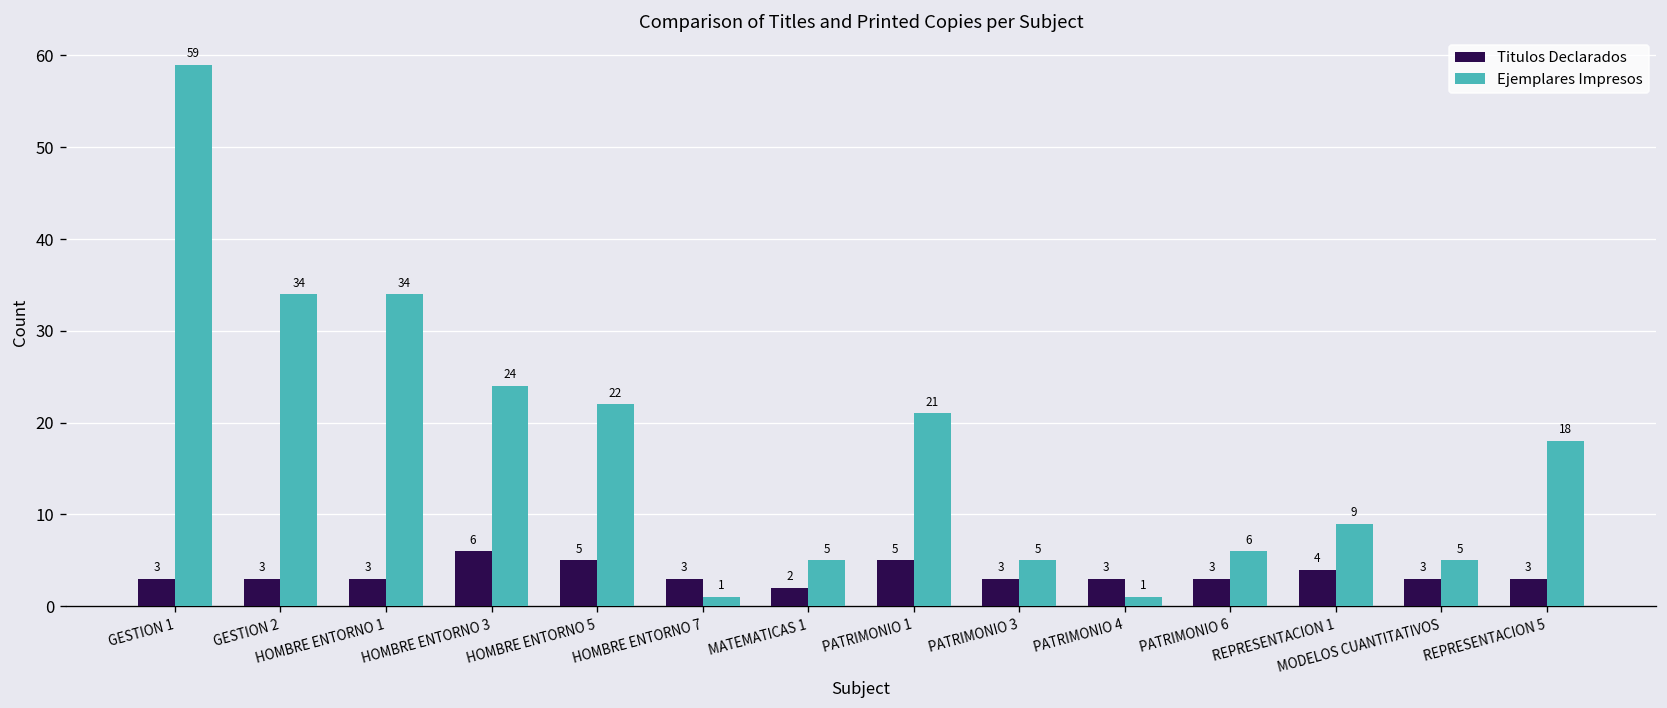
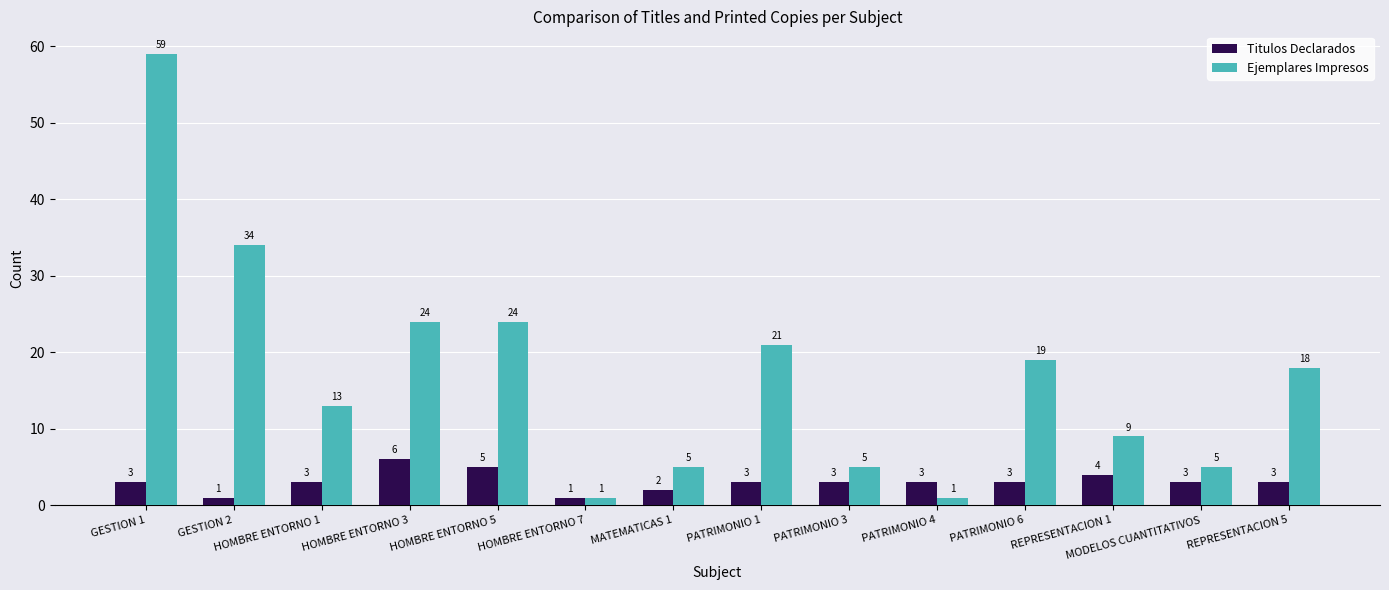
  {
    "Titulos Declarados": {
      "GESTION 1": 3,
-     "GESTION 2": 3,
+     "GESTION 2": 1,
      "HOMBRE ENTORNO 1": 3,
      "HOMBRE ENTORNO 3": 6,
      "HOMBRE ENTORNO 5": 5,
-     "HOMBRE ENTORNO 7": 3,
+     "HOMBRE ENTORNO 7": 1,
      "MATEMATICAS 1": 2,
-     "PATRIMONIO 1": 5,
+     "PATRIMONIO 1": 3,
      "PATRIMONIO 3": 3,
      "PATRIMONIO 4": 3,
      "PATRIMONIO 6": 3,
      "REPRESENTACION 1": 4,
      "MODELOS CUANTITATIVOS": 3,
      "REPRESENTACION 5": 3
    },
    "Ejemplares Impresos": {
      "GESTION 1": 59,
      "GESTION 2": 34,
-     "HOMBRE ENTORNO 1": 34,
+     "HOMBRE ENTORNO 1": 13,
      "HOMBRE ENTORNO 3": 24,
-     "HOMBRE ENTORNO 5": 22,
+     "HOMBRE ENTORNO 5": 24,
      "HOMBRE ENTORNO 7": 1,
      "MATEMATICAS 1": 5,
      "PATRIMONIO 1": 21,
      "PATRIMONIO 3": 5,
      "PATRIMONIO 4": 1,
-     "PATRIMONIO 6": 6,
+     "PATRIMONIO 6": 19,
      "REPRESENTACION 1": 9,
      "MODELOS CUANTITATIVOS": 5,
      "REPRESENTACION 5": 18
    }
  }
